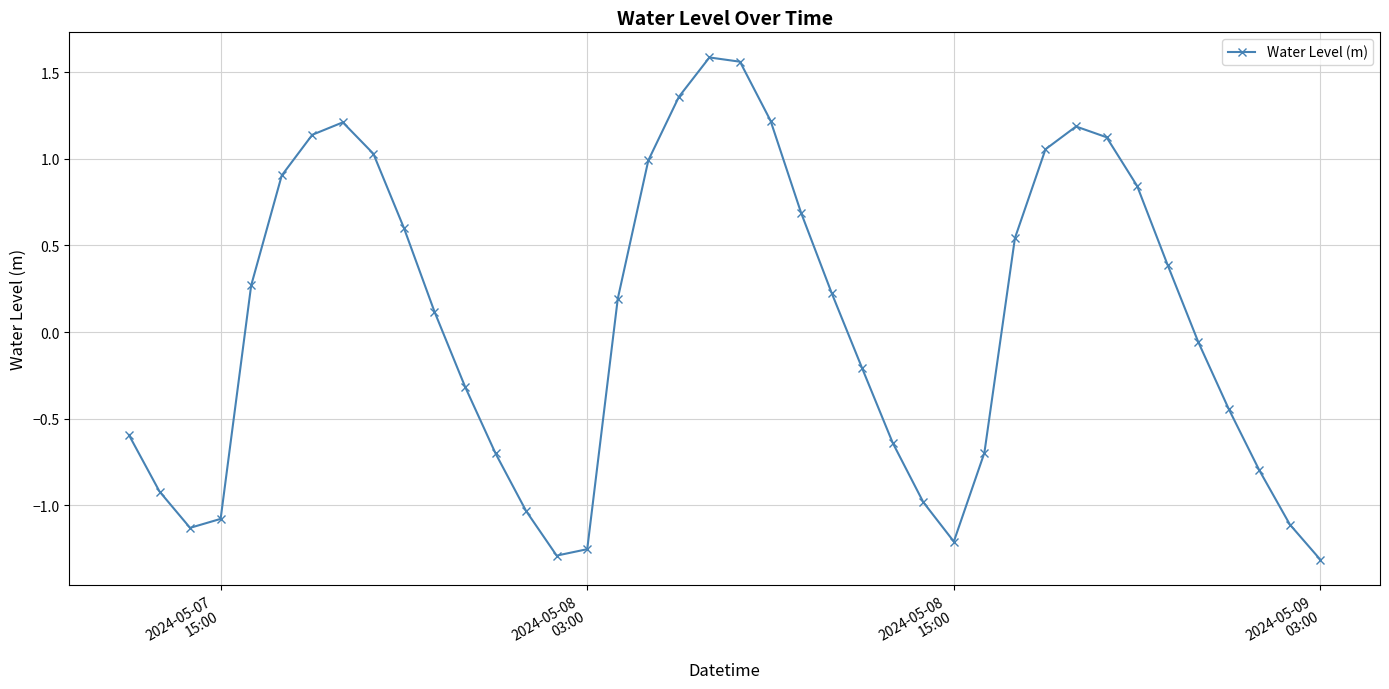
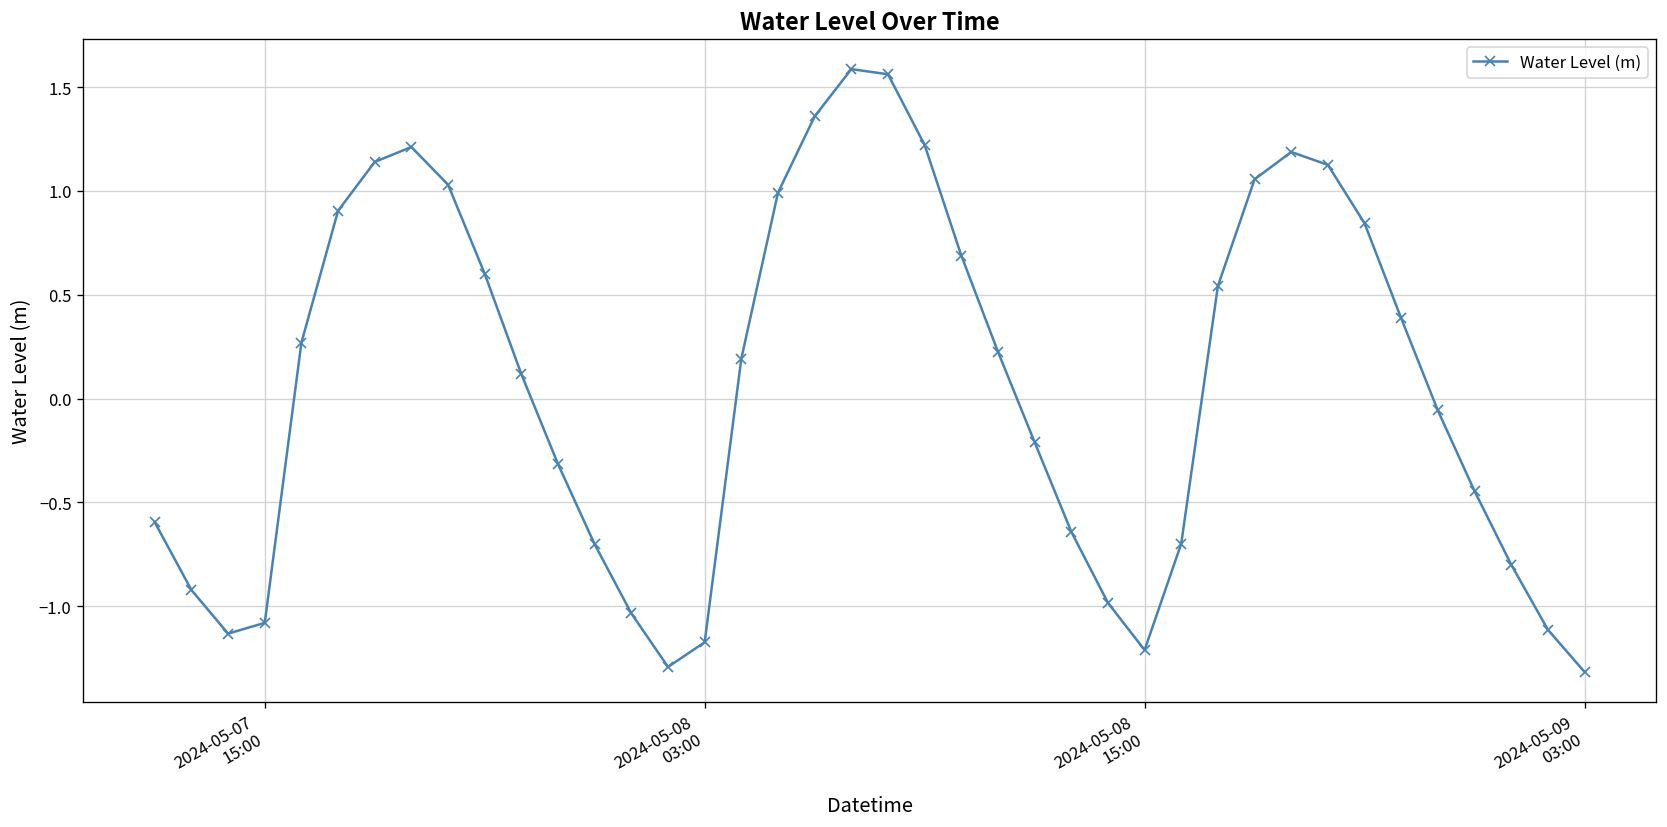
  {
    "2024-05-07 15:00": -1.08,
-   "2024-05-08 03:00": -1.26,
+   "2024-05-08 03:00": -1.17,
    "2024-05-08 15:00": -1.21,
    "2024-05-09 03:00": -1.32
  }
